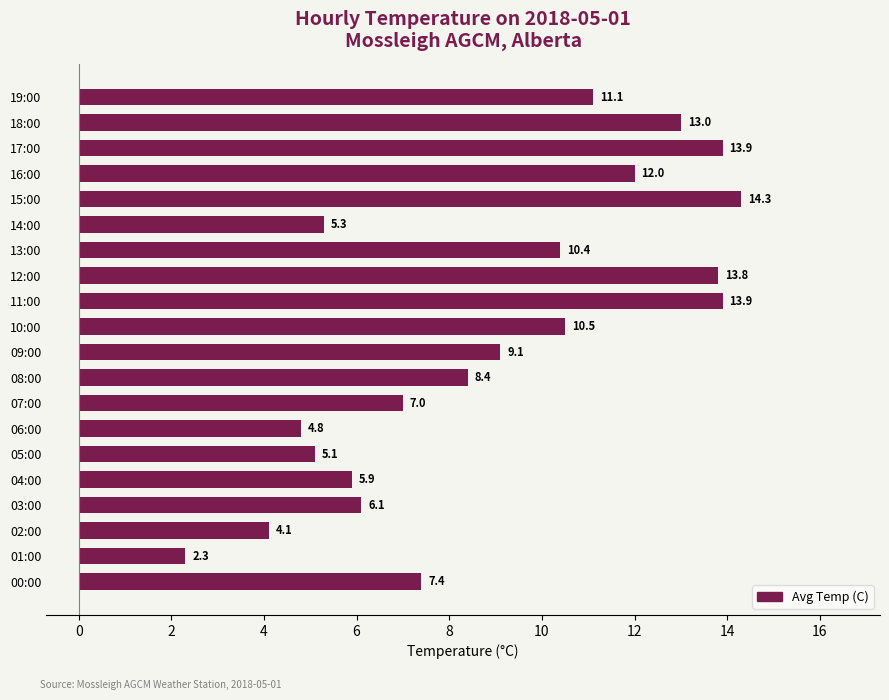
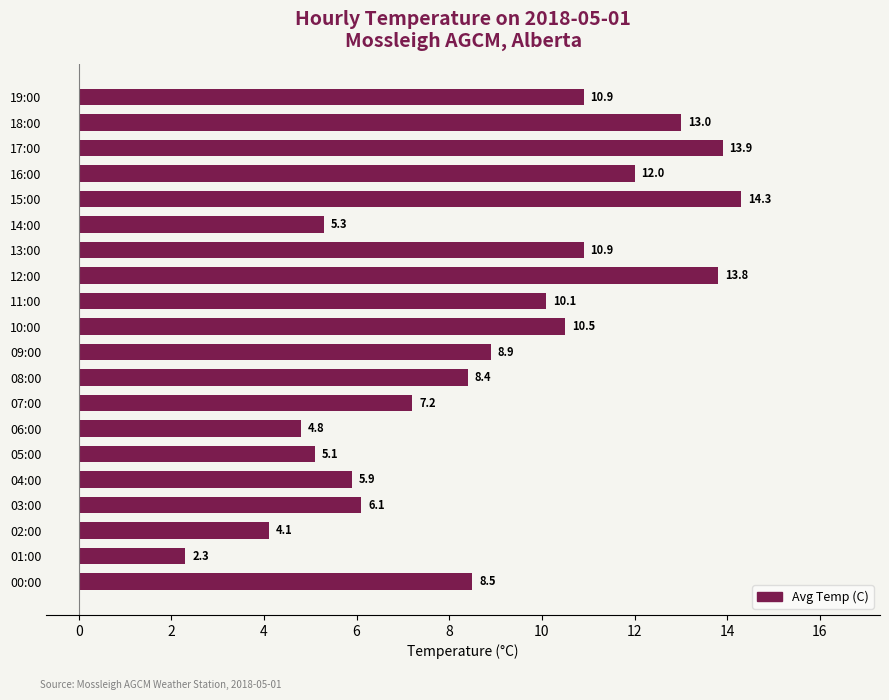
  {
-   "19:00": 11.1,
+   "19:00": 10.9,
    "18:00": 13.0,
    "17:00": 13.9,
    "16:00": 12.0,
    "15:00": 14.3,
    "14:00": 5.3,
-   "13:00": 10.4,
+   "13:00": 10.9,
    "12:00": 13.8,
-   "11:00": 13.9,
+   "11:00": 10.1,
    "10:00": 10.5,
-   "09:00": 9.1,
+   "09:00": 8.9,
    "08:00": 8.4,
-   "07:00": 7.0,
+   "07:00": 7.2,
    "06:00": 4.8,
    "05:00": 5.1,
    "04:00": 5.9,
    "03:00": 6.1,
    "02:00": 4.1,
    "01:00": 2.3,
-   "00:00": 7.4
+   "00:00": 8.5
  }
